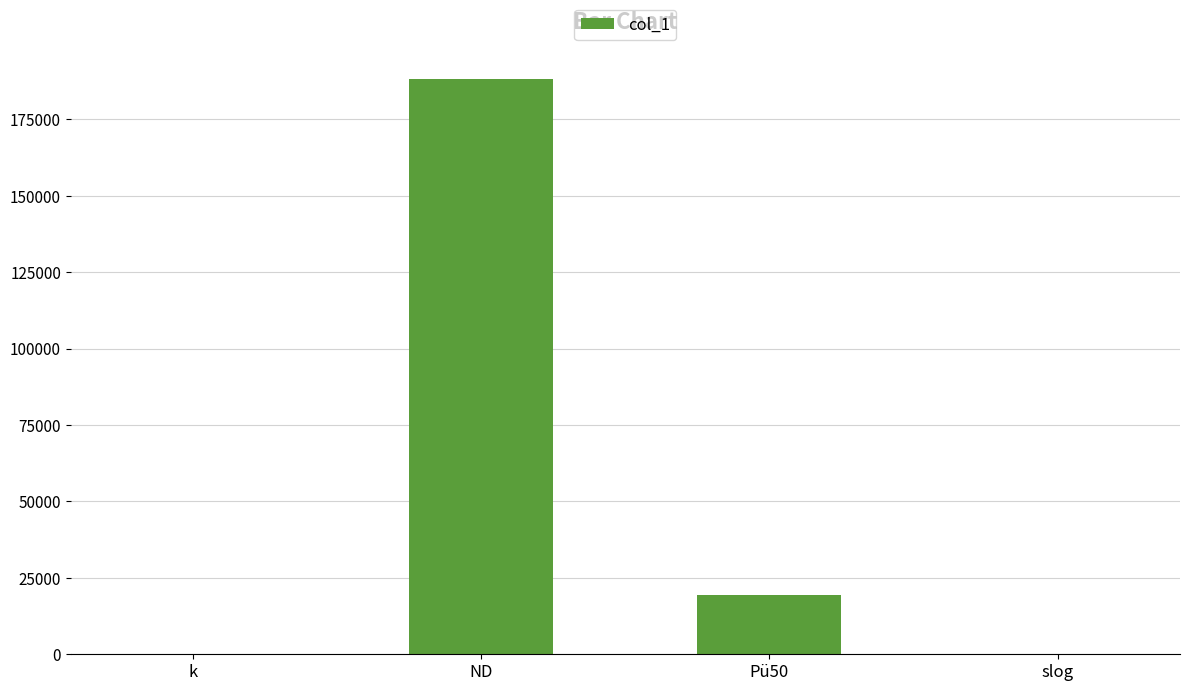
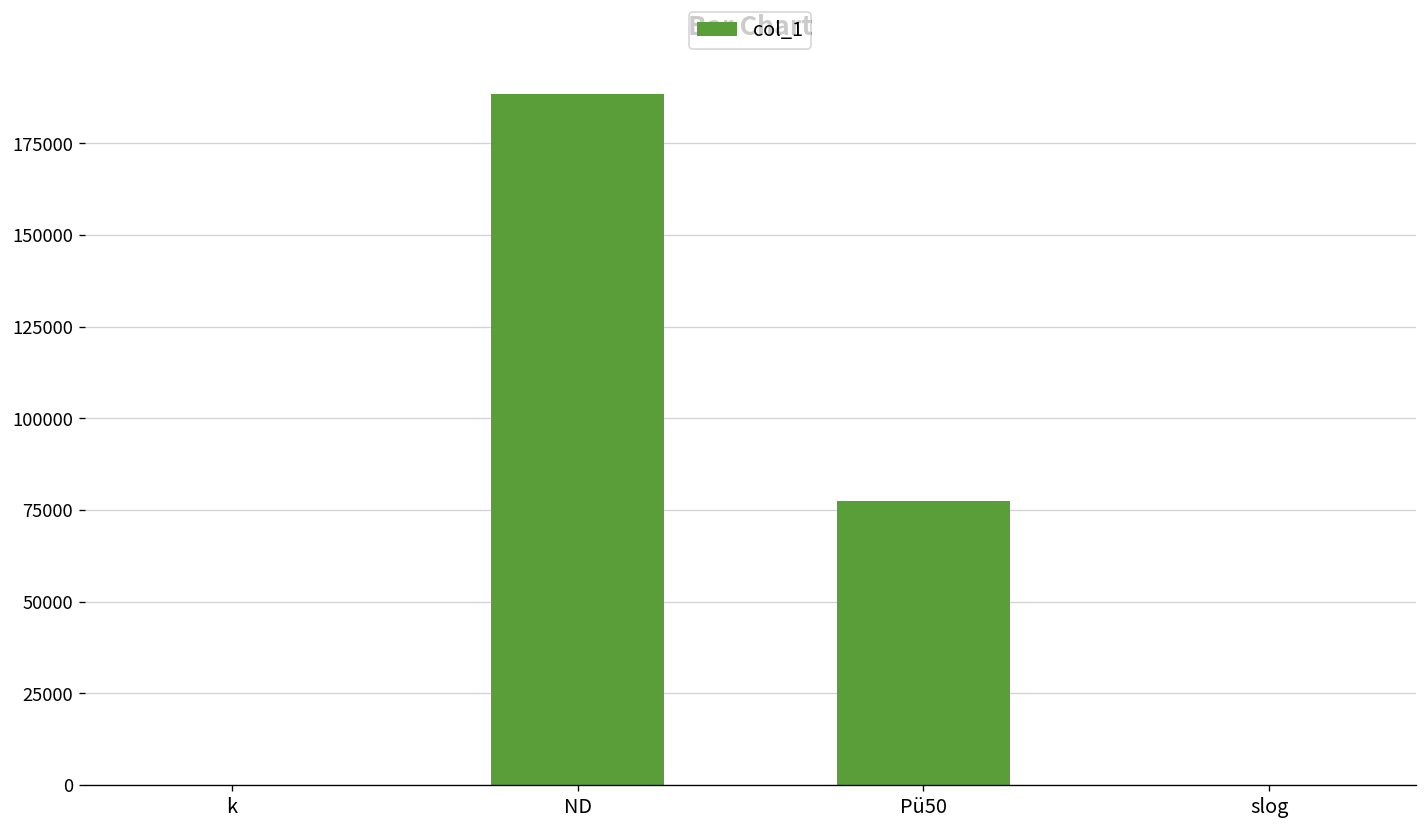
  {
    "ND": 188000,
-   "Pü50": 19000
+   "Pü50": 77000
  }
